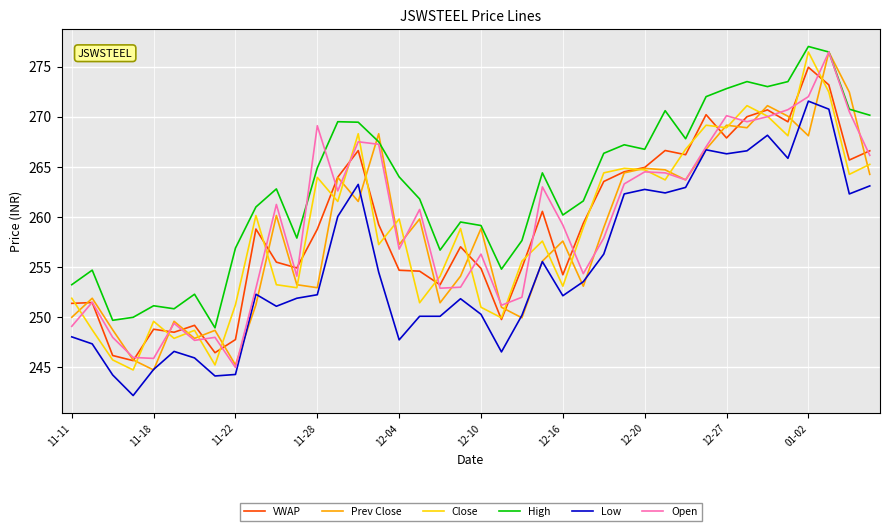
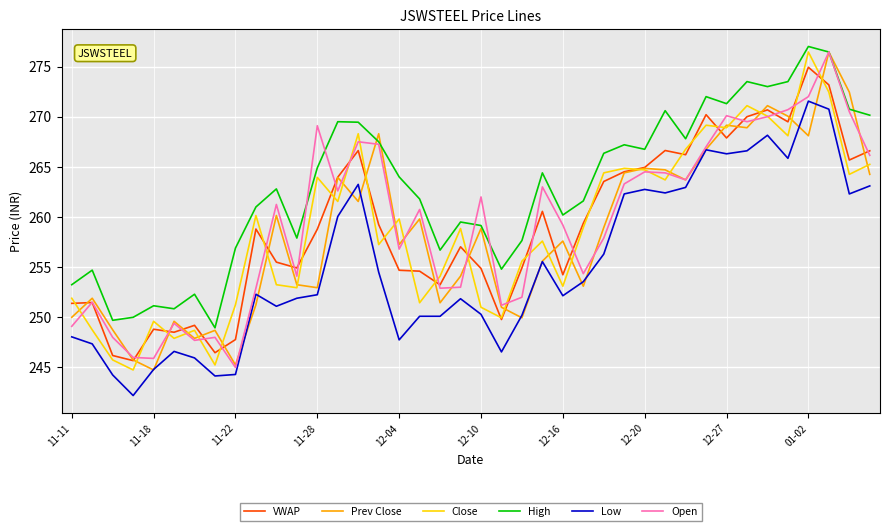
  {
    "VWAP": {
      "11-11": 251.4,
      "11-18": 248.8,
      "11-22": 247.8,
      "11-28": 258.8,
      "12-04": 254.7,
      "12-10": 254.9,
      "12-16": 254.2,
      "12-27": 267.9,
      "01-02": 274.9
    },
    "High": {
      "11-11": 253.3,
      "11-18": 251.2,
      "11-22": 256.9,
      "11-28": 264.9,
      "12-04": 264.0,
      "12-10": 259.2,
      "12-16": 260.2,
      "12-20": 266.8,
-     "12-27": 272.8,
+     "12-27": 271.3,
      "01-02": 277.0
    },
    "Low": {
      "11-11": 248.1,
      "11-22": 244.3,
      "11-28": 252.3,
      "12-04": 247.8,
      "12-10": 250.3,
      "12-16": 252.2,
      "12-20": 262.8,
      "12-27": 266.3,
      "01-02": 271.6
    },
    "Open": {
      "11-11": 249.1,
      "11-18": 245.9,
      "11-22": 245.0,
      "11-28": 269.1,
      "12-04": 256.8,
-     "12-10": 256.3,
+     "12-10": 262.0,
      "12-16": 259.2,
      "12-27": 270.1,
      "01-02": 272.0
    }
  }
